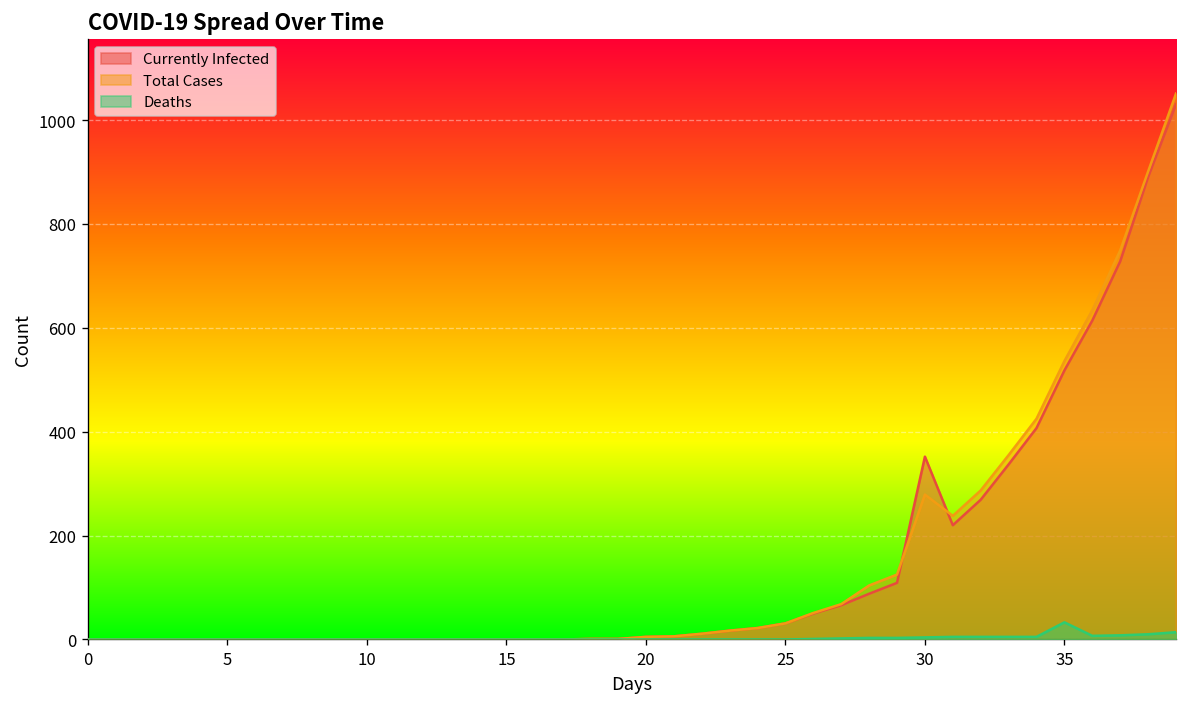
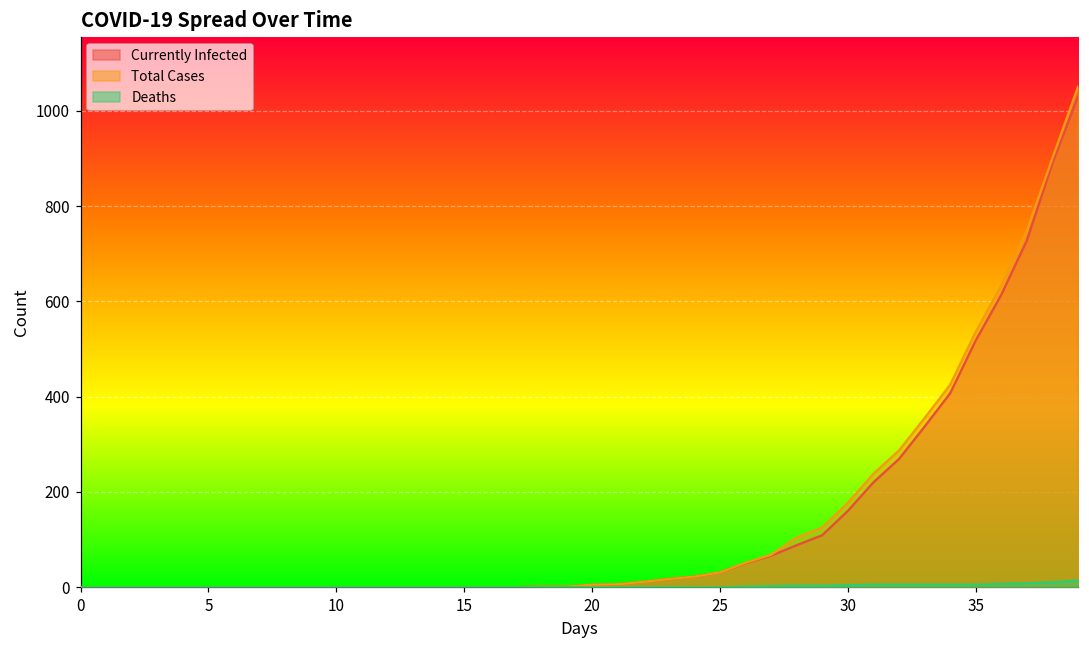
  {
    "Currently Infected": {
-     "30": 350,
+     "30": 160,
      "35": 520
    },
    "Total Cases": {
-     "30": 280,
+     "30": 180,
      "35": 540
    },
    "Deaths": {
      "25": 0,
      "30": 0,
-     "35": 30
+     "35": 10
    }
  }
